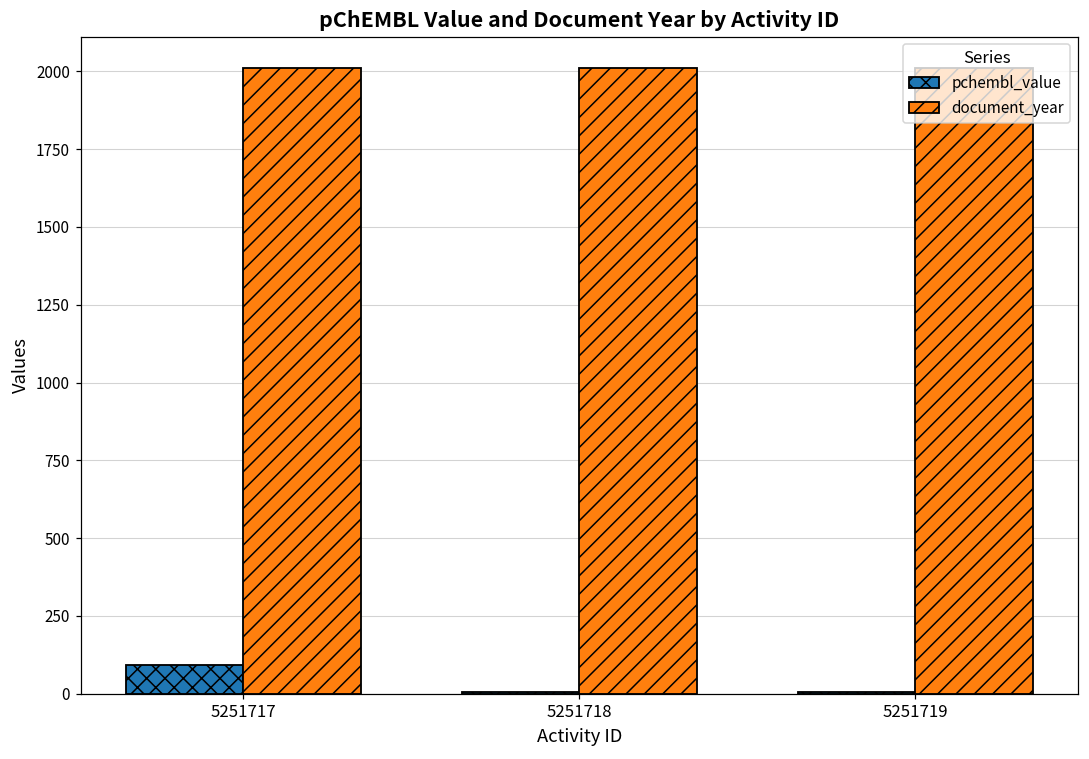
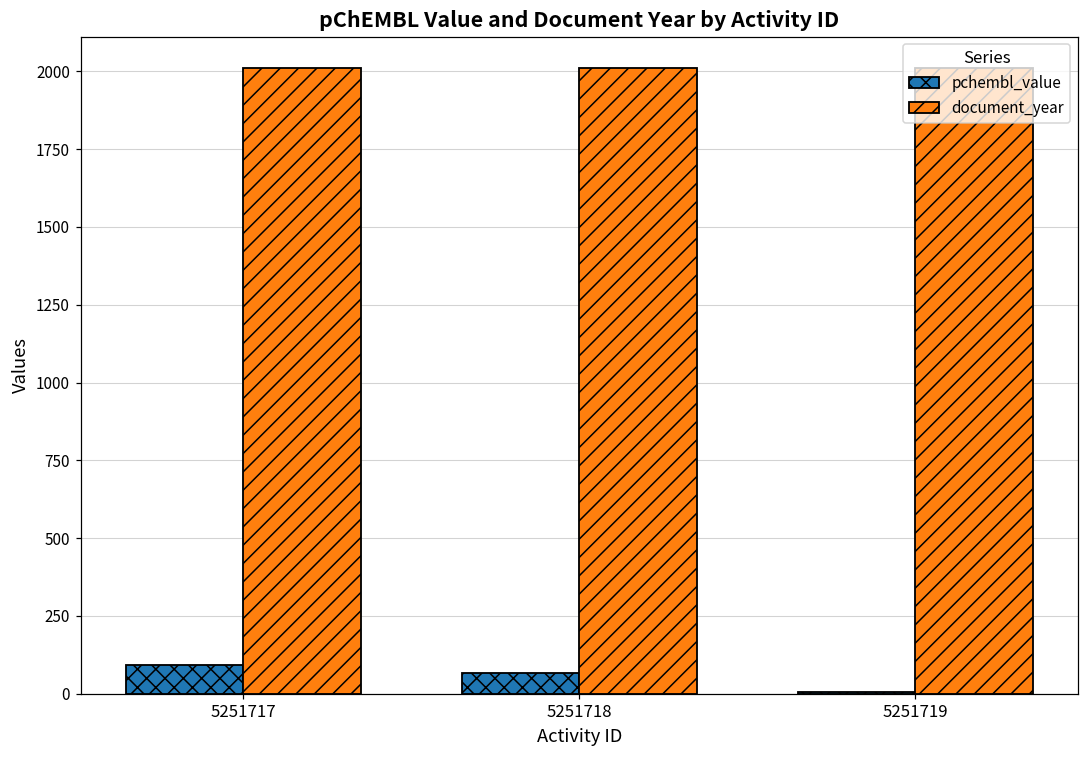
  {
    "pchembl_value": {
      "5251717": 90,
-     "5251718": 10
+     "5251718": 70
    },
    "document_year": {
      "5251717": 2010,
      "5251718": 2010
    }
  }
